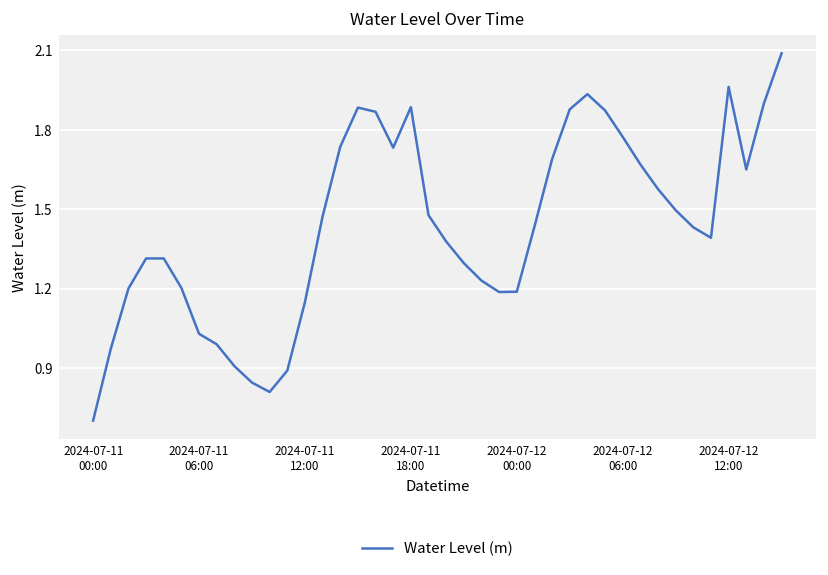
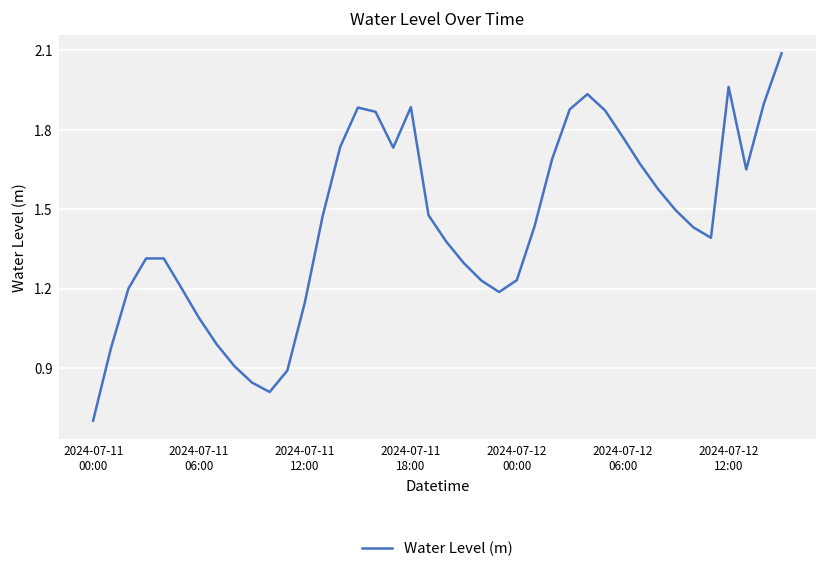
  {
    "2024-07-11 00:00": 0.70,
-   "2024-07-11 06:00": 1.03,
+   "2024-07-11 06:00": 1.09,
    "2024-07-11 12:00": 1.15,
    "2024-07-11 18:00": 1.89,
-   "2024-07-12 00:00": 1.19,
+   "2024-07-12 00:00": 1.23,
    "2024-07-12 06:00": 1.77,
    "2024-07-12 12:00": 1.96
  }
